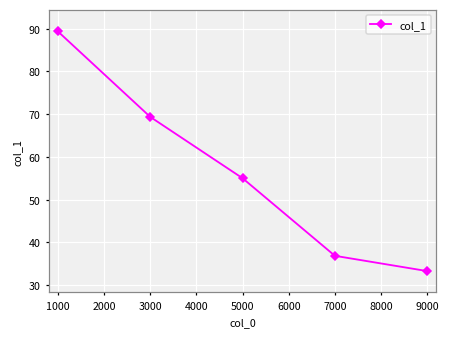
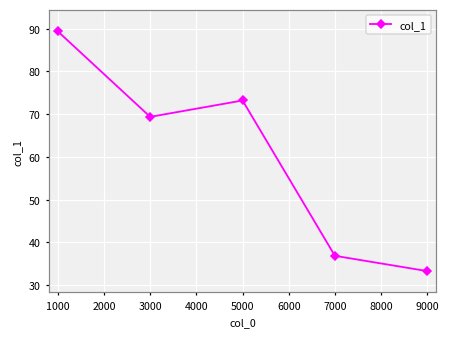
  {
    "1000": 89,
    "3000": 69,
-   "5000": 55,
+   "5000": 73,
    "7000": 37,
    "9000": 33
  }
